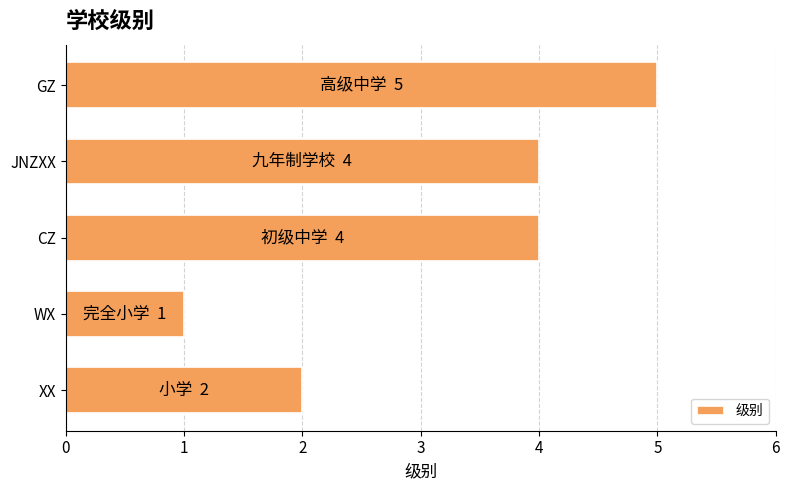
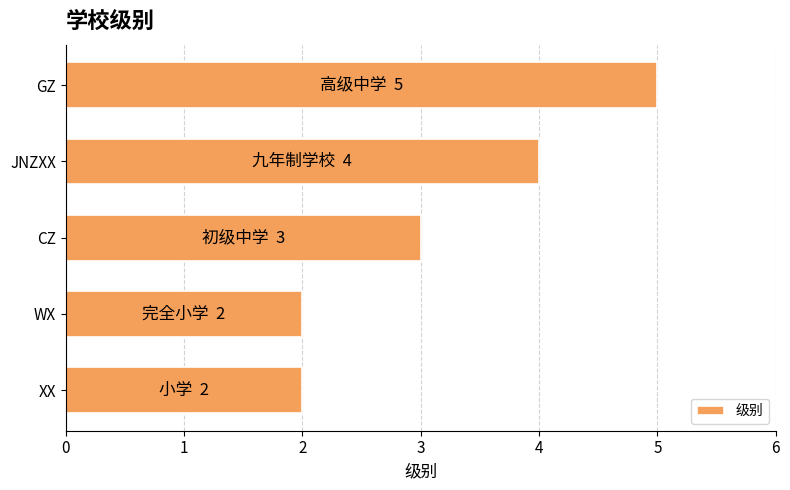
  {
    "GZ": 5,
    "JNZXX": 4,
-   "CZ": 4,
-   "WX": 1,
+   "CZ": 3,
+   "WX": 2,
    "XX": 2
  }
